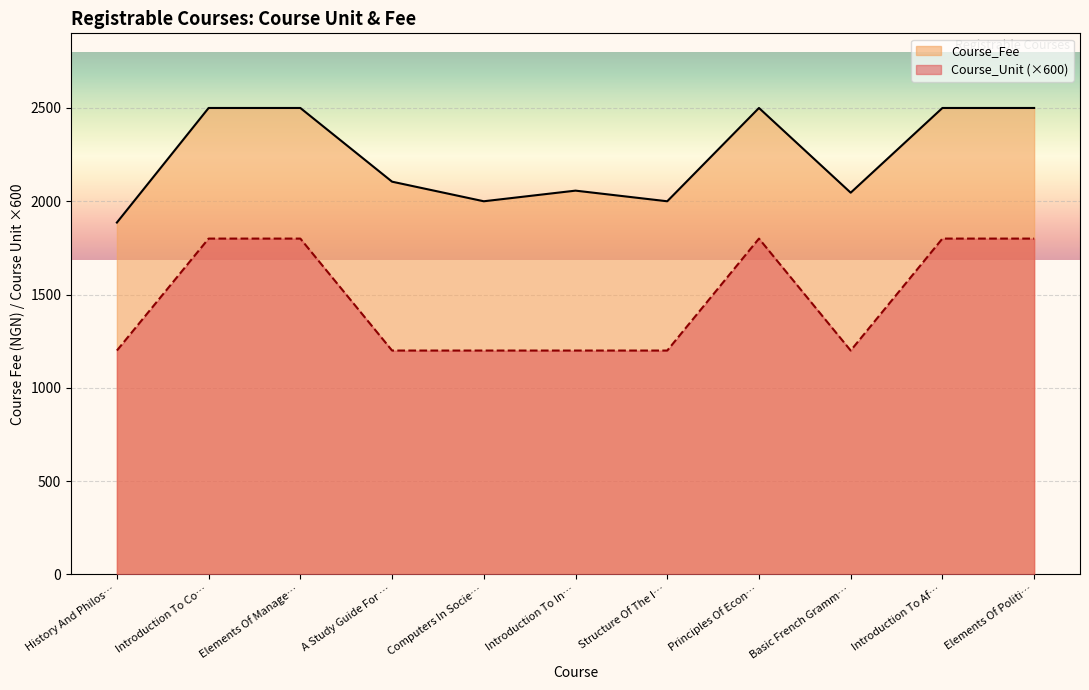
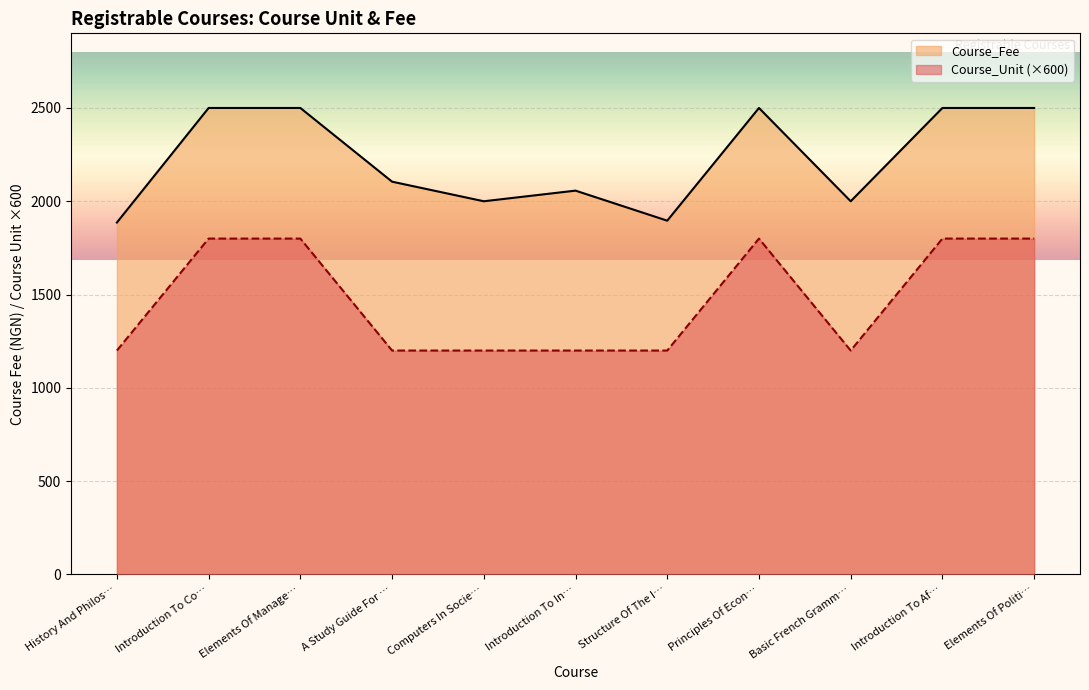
  {
    "Course_Fee": {
      "History And Philos…": 1890,
      "Introduction To Co…": 2500,
      "Elements Of Manage…": 2500,
      "A Study Guide For …": 2110,
      "Computers In Socie…": 2000,
      "Introduction To In…": 2060,
-     "Structure Of The I…": 2000,
+     "Structure Of The I…": 1900,
      "Principles Of Econ…": 2500,
-     "Basic French Gramm…": 2050,
+     "Basic French Gramm…": 2000,
      "Introduction To Af…": 2500,
      "Elements Of Politi…": 2500
    },
    "Course_Unit (×600)": {
      "History And Philos…": 1200,
      "Introduction To Co…": 1800,
      "Elements Of Manage…": 1800,
      "A Study Guide For …": 1200,
      "Computers In Socie…": 1200,
      "Introduction To In…": 1200,
      "Structure Of The I…": 1200,
      "Principles Of Econ…": 1800,
      "Basic French Gramm…": 1200,
      "Introduction To Af…": 1800,
      "Elements Of Politi…": 1800
    }
  }
